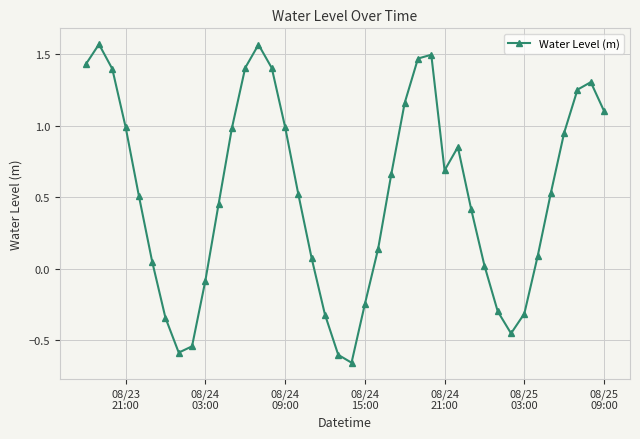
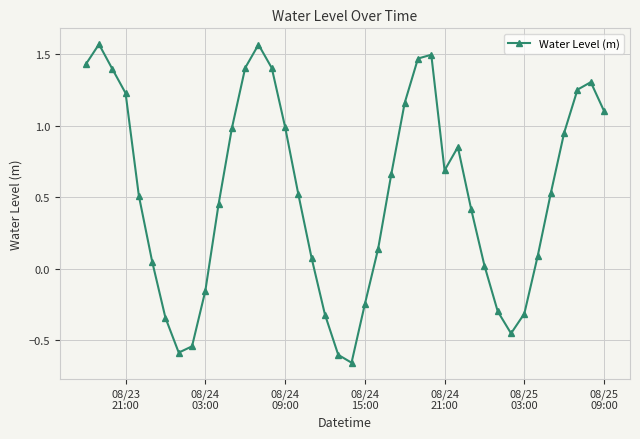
  {
-   "08/23 21:00": 0.99,
-   "08/24 03:00": -0.08,
+   "08/23 21:00": 1.23,
+   "08/24 03:00": -0.15,
    "08/24 09:00": 0.99,
    "08/24 15:00": -0.25,
    "08/24 21:00": 0.69,
    "08/25 03:00": -0.31,
    "08/25 09:00": 1.10
  }
